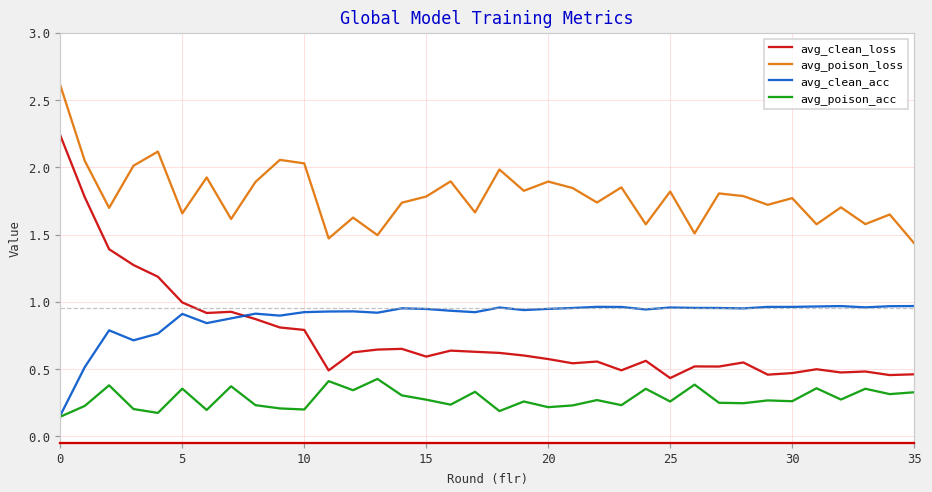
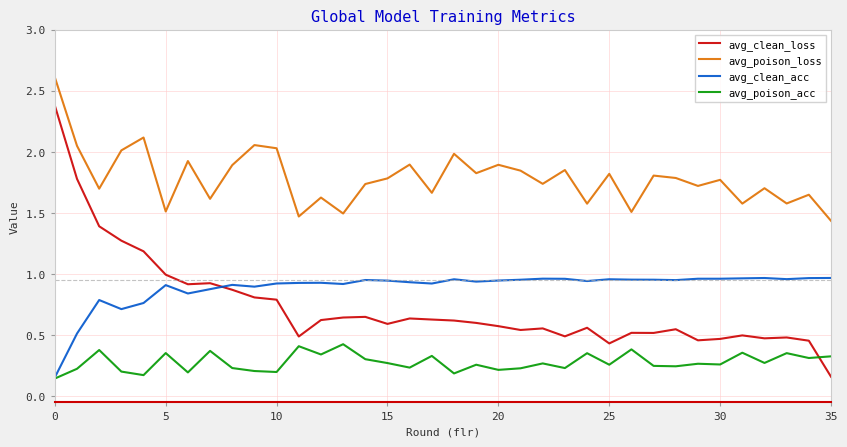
  {
    "avg_clean_loss": {
-     "0": 2.24,
+     "0": 2.38,
      "5": 0.99,
      "10": 0.79,
      "15": 0.59,
      "20": 0.57,
      "25": 0.43,
      "30": 0.47,
-     "35": 0.46
+     "35": 0.16
    },
    "avg_poison_loss": {
      "0": 2.61,
-     "5": 1.66,
+     "5": 1.51,
      "10": 2.03,
      "15": 1.78,
      "20": 1.89,
      "25": 1.82,
      "30": 1.77,
      "35": 1.44
    },
    "avg_clean_acc": {
      "5": 0.91,
      "10": 0.92,
      "15": 0.95,
      "20": 0.95,
      "25": 0.96,
      "30": 0.96,
      "35": 0.97
    },
    "avg_poison_acc": {
      "5": 0.35,
      "10": 0.20,
      "15": 0.27,
      "20": 0.22,
      "25": 0.26,
      "30": 0.26,
      "35": 0.33
    }
  }
